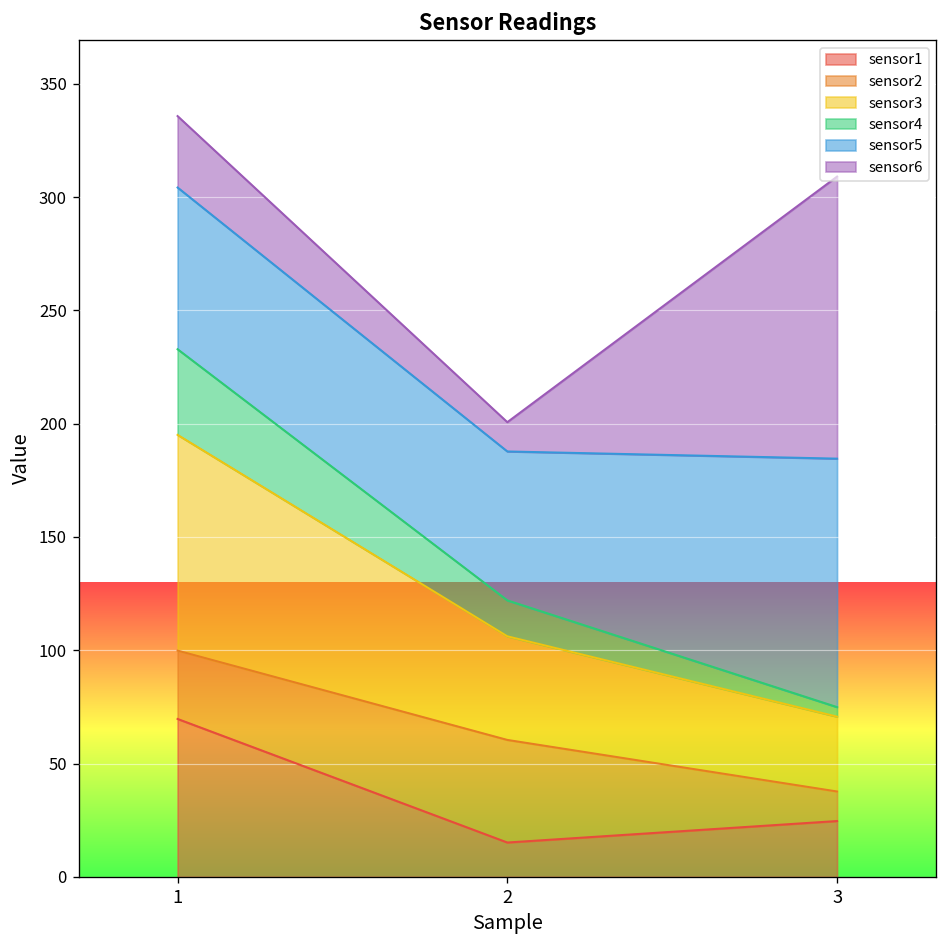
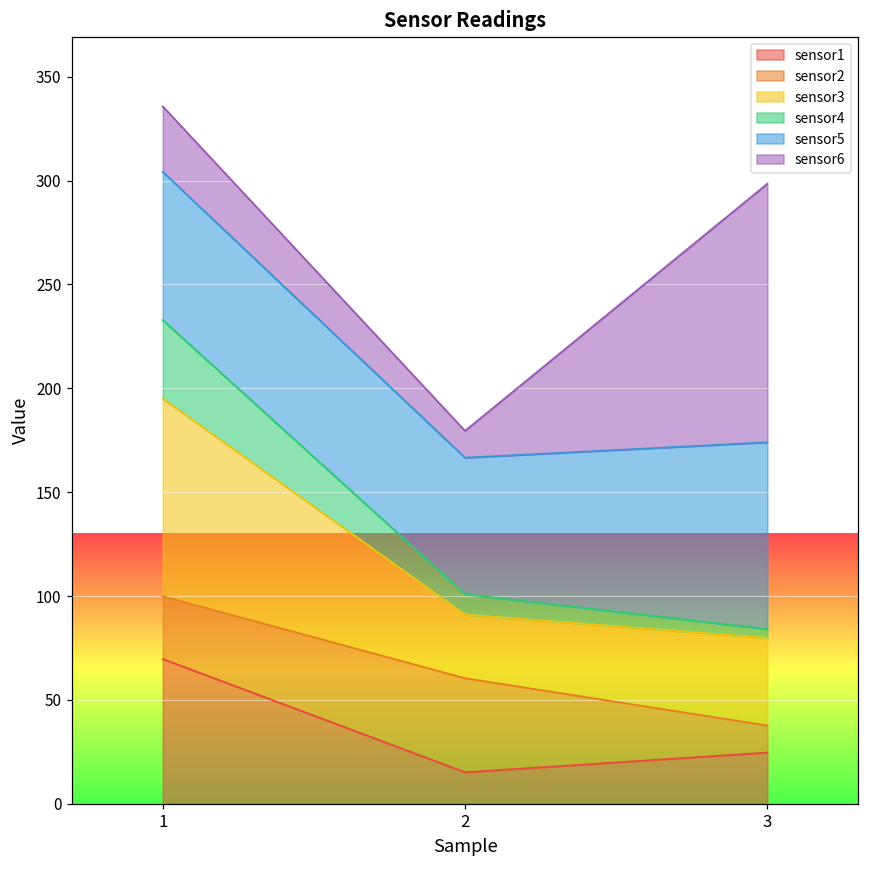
  {
    "sensor3": {
      "1": 95,
-     "2": 46,
-     "3": 33
+     "2": 31,
+     "3": 42
    },
    "sensor4": {
      "1": 38,
-     "2": 16,
+     "2": 10,
      "3": 4
    },
    "sensor5": {
      "1": 71,
      "2": 66,
-     "3": 110
+     "3": 90
    },
    "sensor6": {
      "1": 32,
      "2": 13
    }
  }
